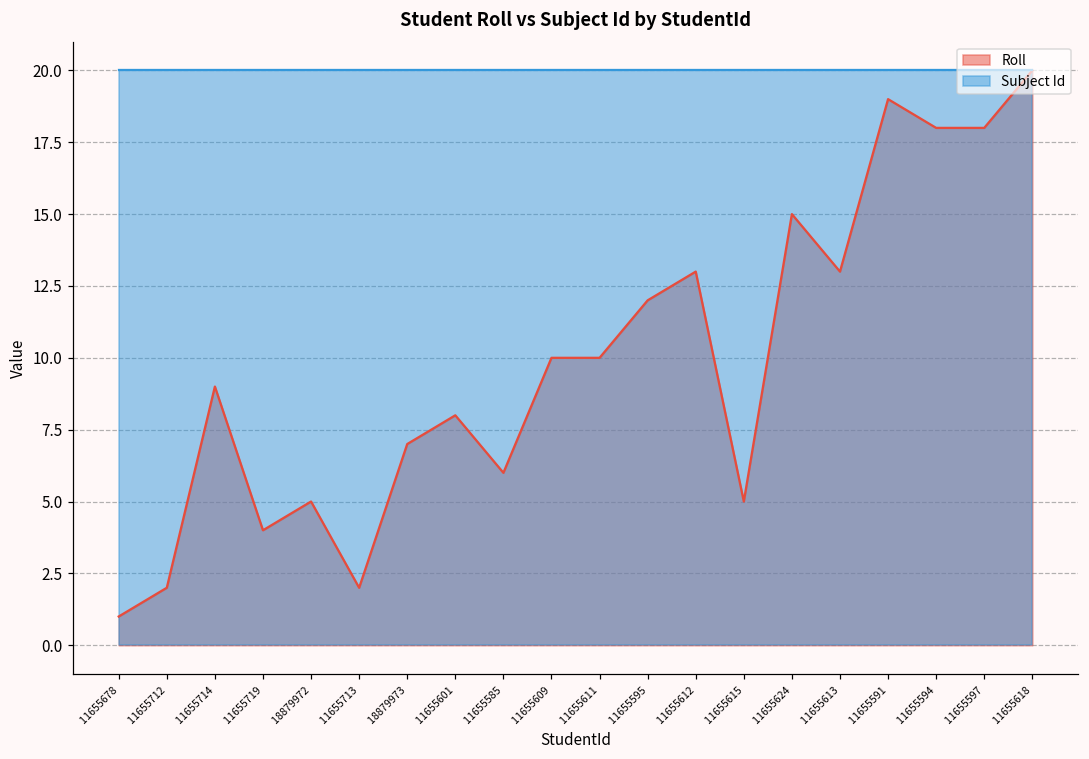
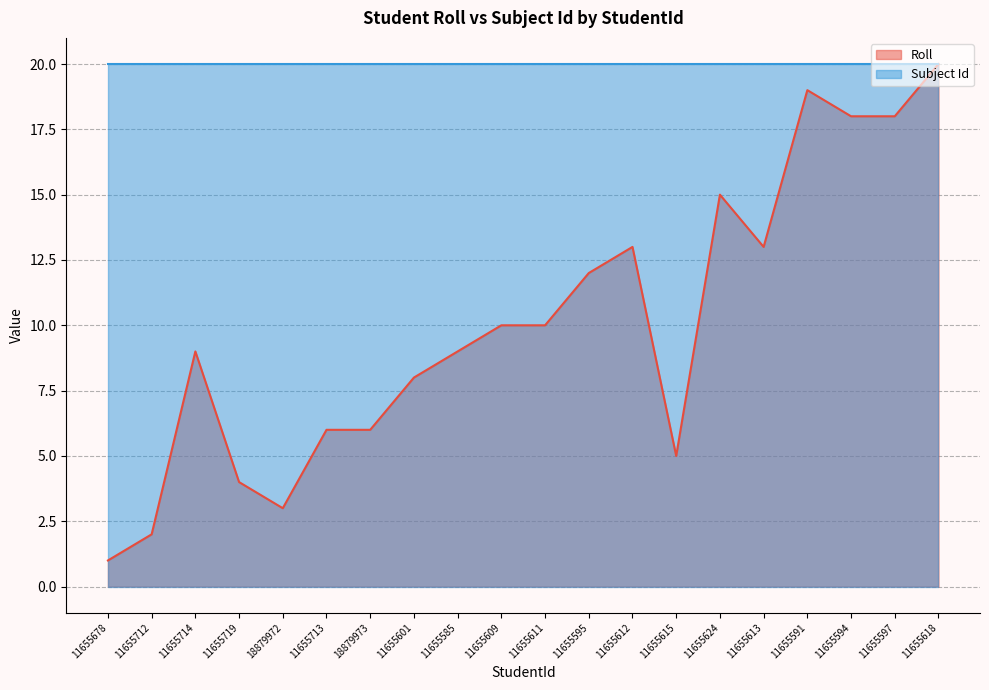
  {
    "Roll": {
      "11655678": 1,
      "11655712": 2,
      "11655714": 9,
      "11655719": 4,
-     "18879972": 5,
-     "11655713": 2,
-     "18879973": 7,
+     "18879972": 3,
+     "11655713": 6,
+     "18879973": 6,
      "11655601": 8,
-     "11655585": 6,
+     "11655585": 9,
      "11655609": 10,
      "11655611": 10,
      "11655595": 12,
      "11655612": 13,
      "11655615": 5,
      "11655624": 15,
      "11655613": 13,
      "11655591": 19,
      "11655594": 18,
      "11655597": 18
    },
    "Subject Id": {
      "11655678": 20,
      "11655712": 20,
      "11655714": 20,
      "11655719": 20,
      "18879972": 20,
      "11655713": 20,
      "18879973": 20,
      "11655601": 20,
      "11655585": 20,
      "11655609": 20,
      "11655611": 20,
      "11655595": 20,
      "11655612": 20,
      "11655615": 20,
      "11655624": 20,
      "11655613": 20,
      "11655591": 20,
      "11655594": 20
    }
  }
